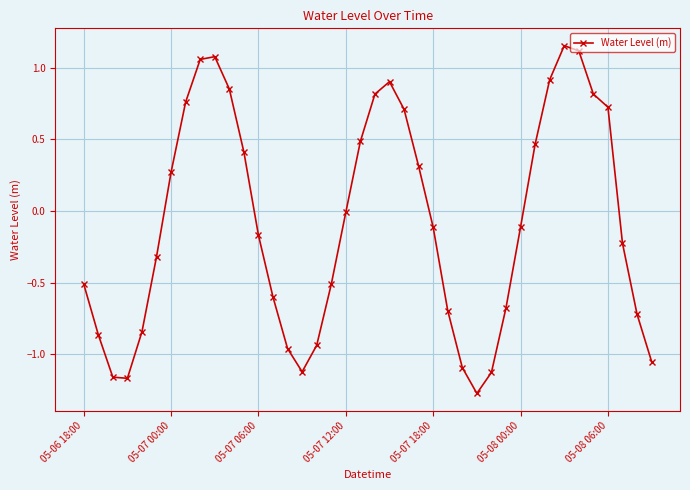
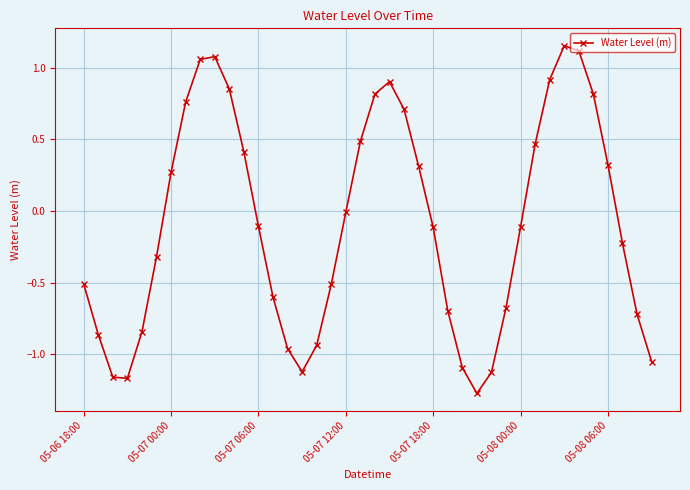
  {
    "05-06 18:00": -0.51,
    "05-07 00:00": 0.27,
-   "05-07 06:00": -0.17,
+   "05-07 06:00": -0.11,
    "05-07 12:00": -0.01,
    "05-07 18:00": -0.11,
    "05-08 00:00": -0.11,
-   "05-08 06:00": 0.72
+   "05-08 06:00": 0.32
  }
